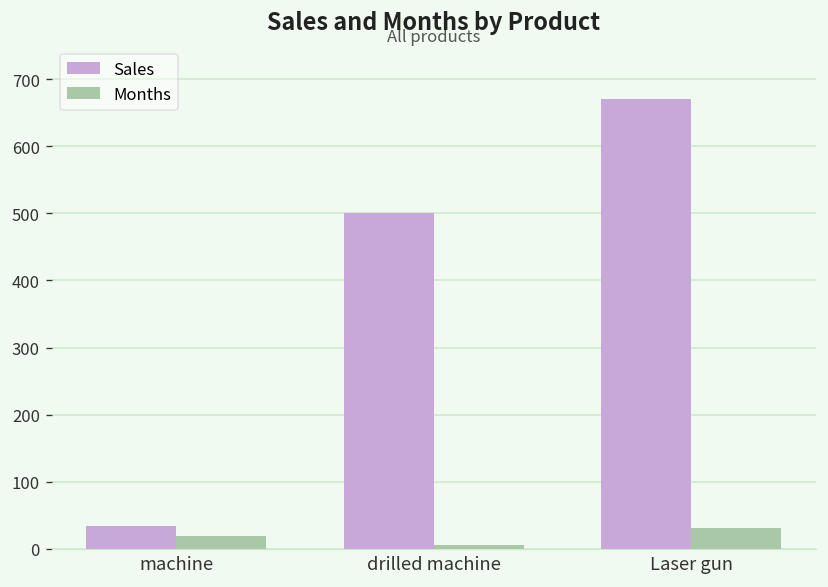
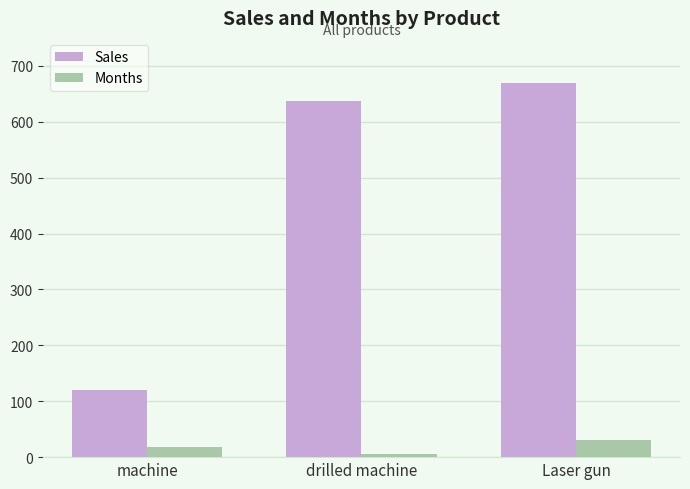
  {
    "Sales": {
-     "machine": 30,
-     "drilled machine": 500,
+     "machine": 120,
+     "drilled machine": 640,
      "Laser gun": 670
    },
    "Months": {
      "machine": 20,
      "drilled machine": 10,
      "Laser gun": 30
    }
  }
